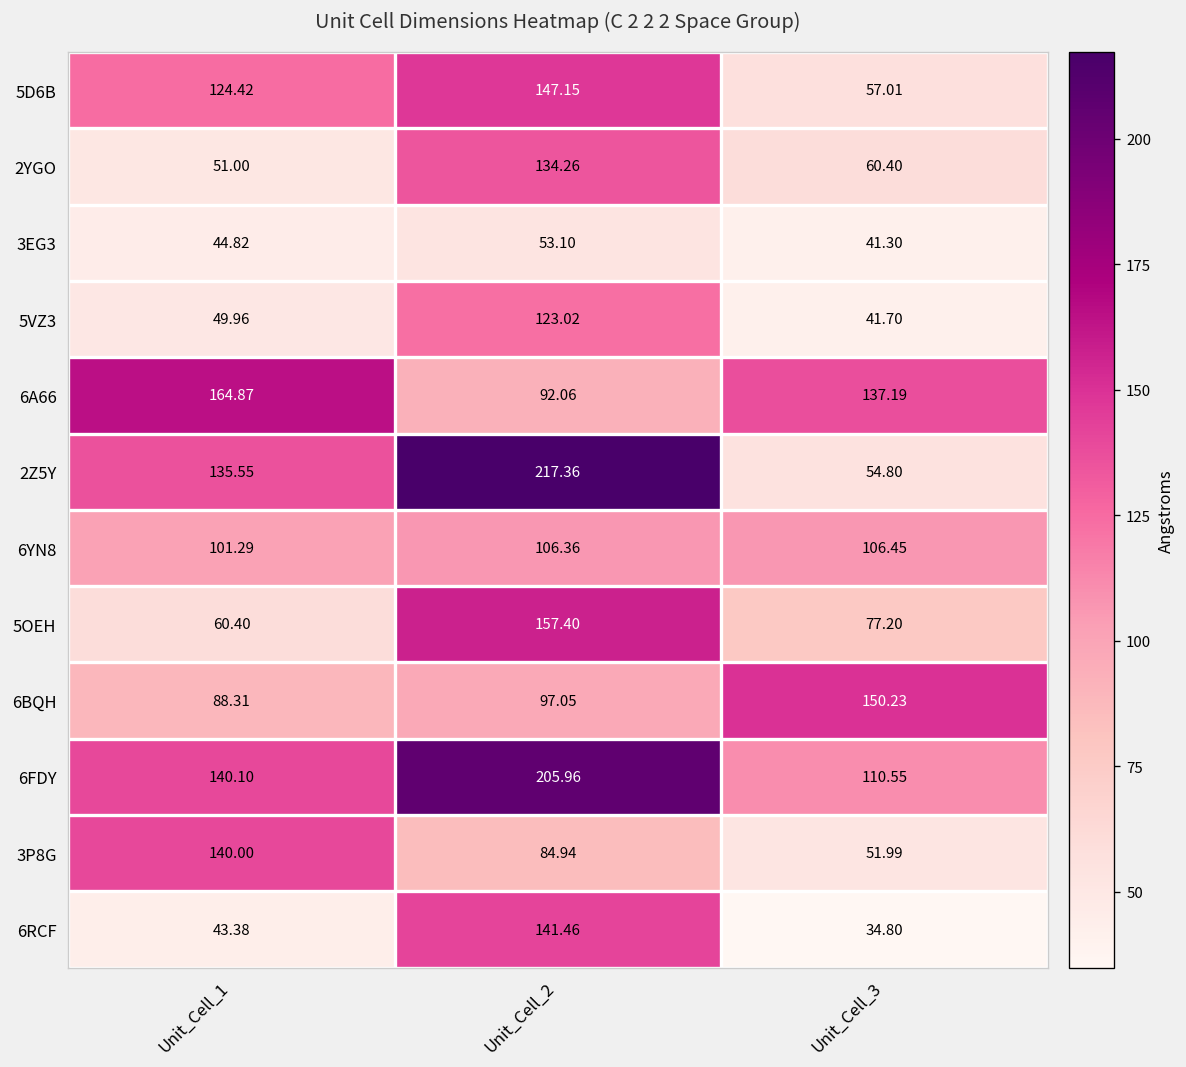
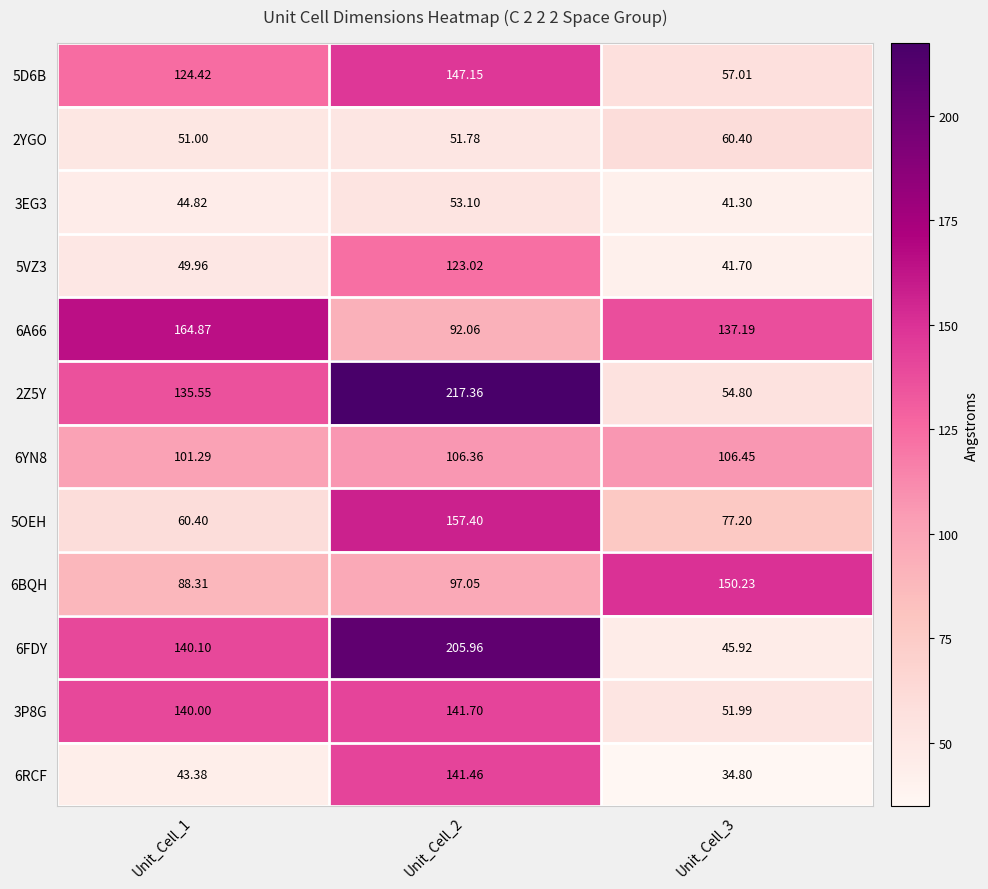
  {
    "5D6B": {
      "Unit_Cell_1": 124.42,
      "Unit_Cell_2": 147.15,
      "Unit_Cell_3": 57.01
    },
    "2YGO": {
      "Unit_Cell_1": 51.00,
-     "Unit_Cell_2": 134.26,
+     "Unit_Cell_2": 51.78,
      "Unit_Cell_3": 60.40
    },
    "3EG3": {
      "Unit_Cell_1": 44.82,
      "Unit_Cell_2": 53.10,
      "Unit_Cell_3": 41.30
    },
    "5VZ3": {
      "Unit_Cell_1": 49.96,
      "Unit_Cell_2": 123.02,
      "Unit_Cell_3": 41.70
    },
    "6A66": {
      "Unit_Cell_1": 164.87,
      "Unit_Cell_2": 92.06,
      "Unit_Cell_3": 137.19
    },
    "2Z5Y": {
      "Unit_Cell_1": 135.55,
      "Unit_Cell_2": 217.36,
      "Unit_Cell_3": 54.80
    },
    "6YN8": {
      "Unit_Cell_1": 101.29,
      "Unit_Cell_2": 106.36,
      "Unit_Cell_3": 106.45
    },
    "5OEH": {
      "Unit_Cell_1": 60.40,
      "Unit_Cell_2": 157.40,
      "Unit_Cell_3": 77.20
    },
    "6BQH": {
      "Unit_Cell_1": 88.31,
      "Unit_Cell_2": 97.05,
      "Unit_Cell_3": 150.23
    },
    "6FDY": {
      "Unit_Cell_1": 140.10,
      "Unit_Cell_2": 205.96,
-     "Unit_Cell_3": 110.55
+     "Unit_Cell_3": 45.92
    },
    "3P8G": {
      "Unit_Cell_1": 140.00,
-     "Unit_Cell_2": 84.94,
+     "Unit_Cell_2": 141.70,
      "Unit_Cell_3": 51.99
    },
    "6RCF": {
      "Unit_Cell_1": 43.38,
      "Unit_Cell_2": 141.46,
      "Unit_Cell_3": 34.80
    }
  }
